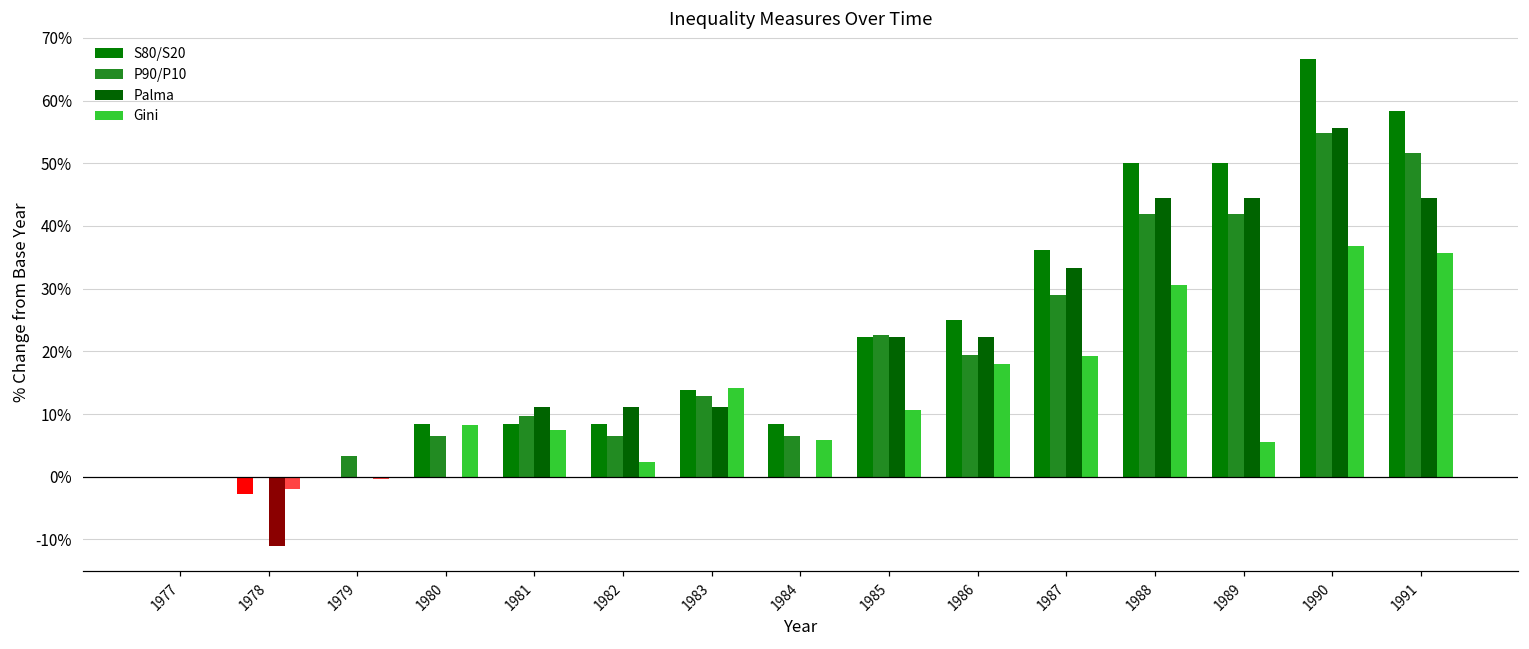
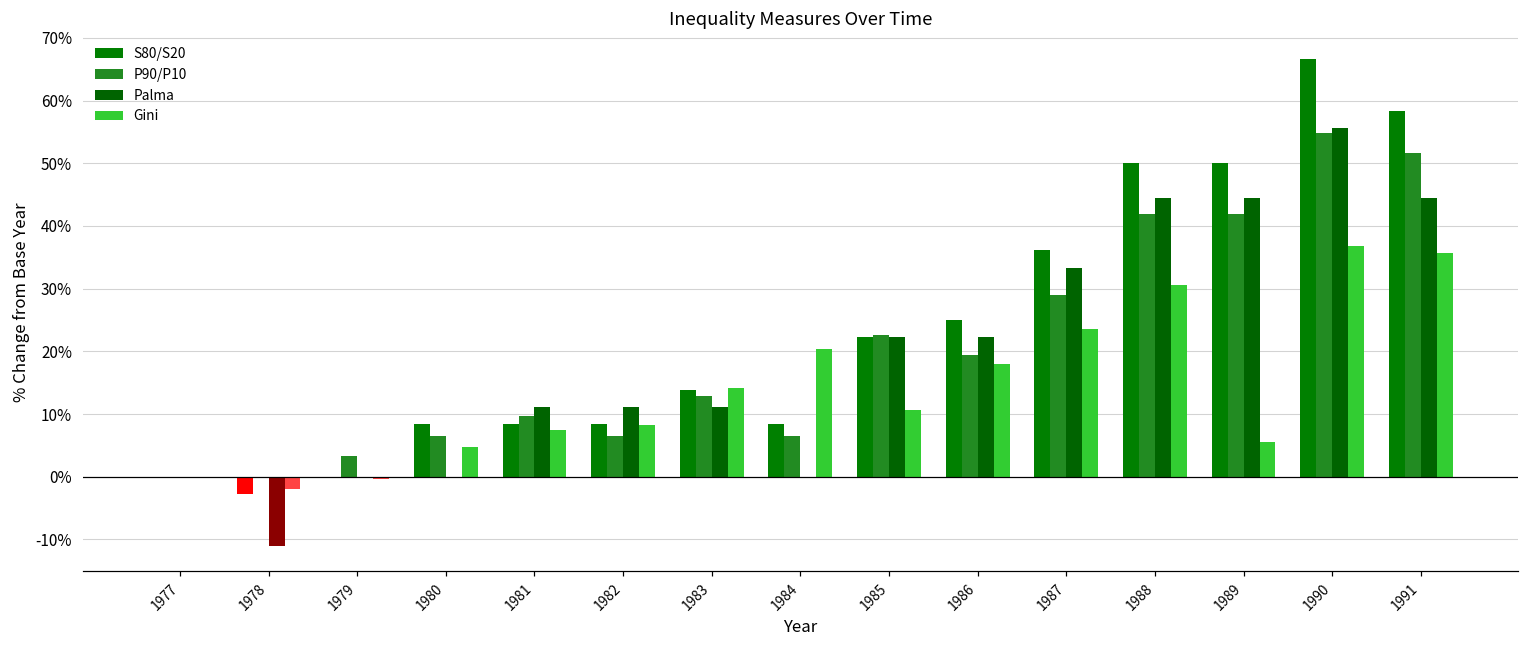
  {
    "Gini": {
      "1977": "0%",
      "1978": "-2%",
-     "1980": "8%",
+     "1980": "5%",
      "1981": "7%",
-     "1982": "2%",
+     "1982": "8%",
      "1983": "14%",
-     "1984": "6%",
+     "1984": "20%",
      "1985": "11%",
      "1986": "18%",
-     "1987": "19%",
+     "1987": "24%",
      "1988": "31%",
      "1989": "5%",
      "1990": "37%",
      "1991": "36%"
    }
  }
